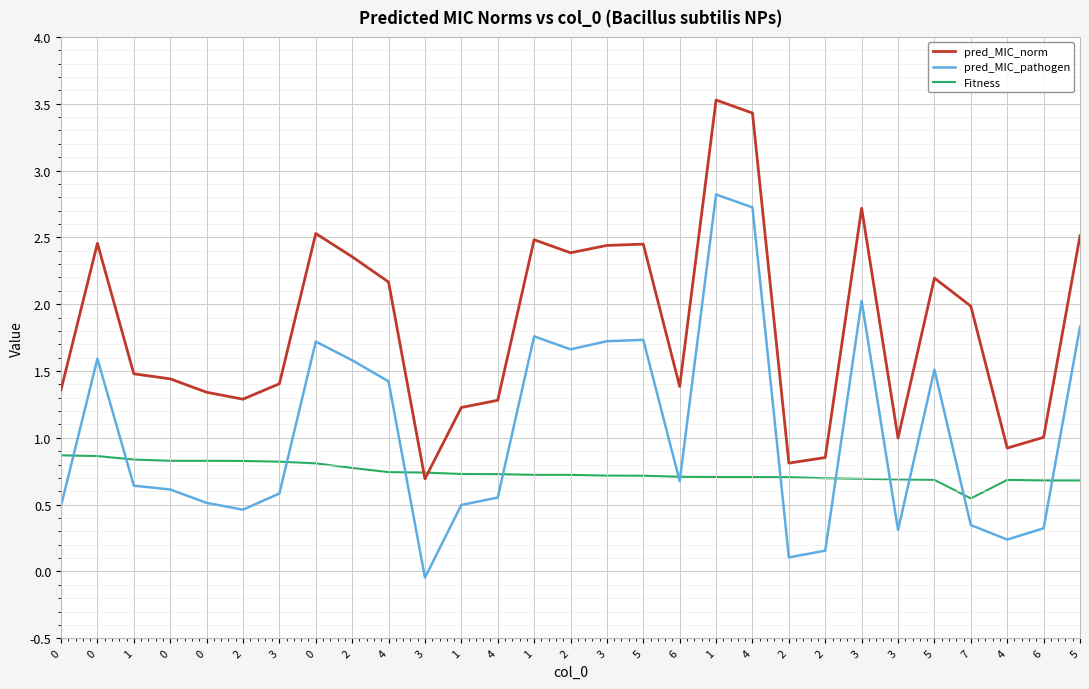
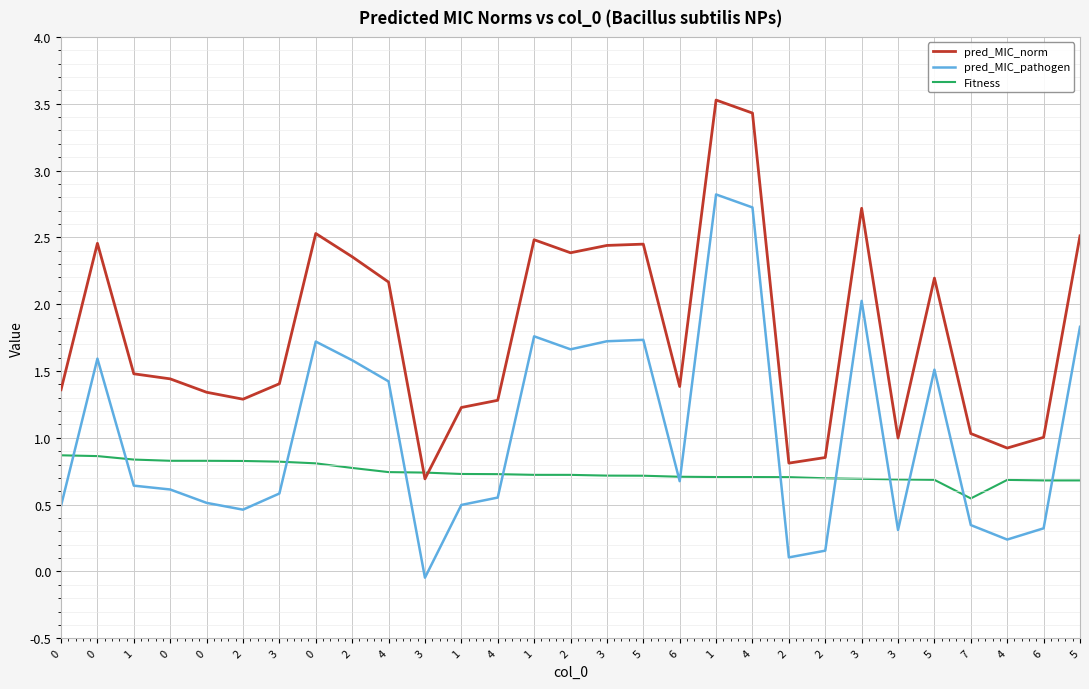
  {
    "pred_MIC_norm": {
-     "7": 1.99
+     "7": 1.03
    },
    "pred_MIC_pathogen": {
      "7": 0.35
    },
    "Fitness": {
      "7": 0.55
    }
  }
